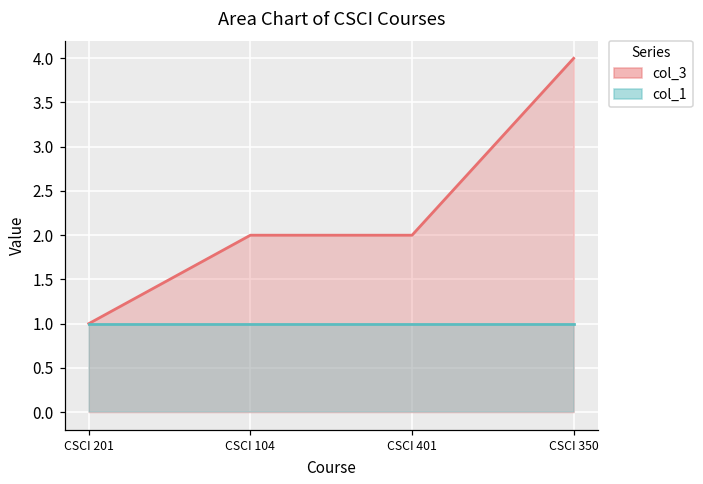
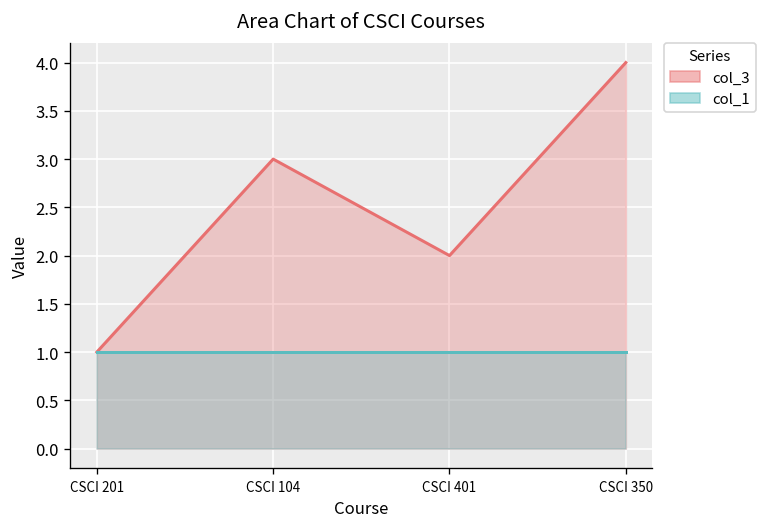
  {
    "col_3": {
-     "CSCI 104": 2,
+     "CSCI 104": 3,
      "CSCI 401": 2,
      "CSCI 350": 4
    },
    "col_1": {
      "CSCI 104": 1,
      "CSCI 401": 1,
      "CSCI 350": 1
    }
  }
